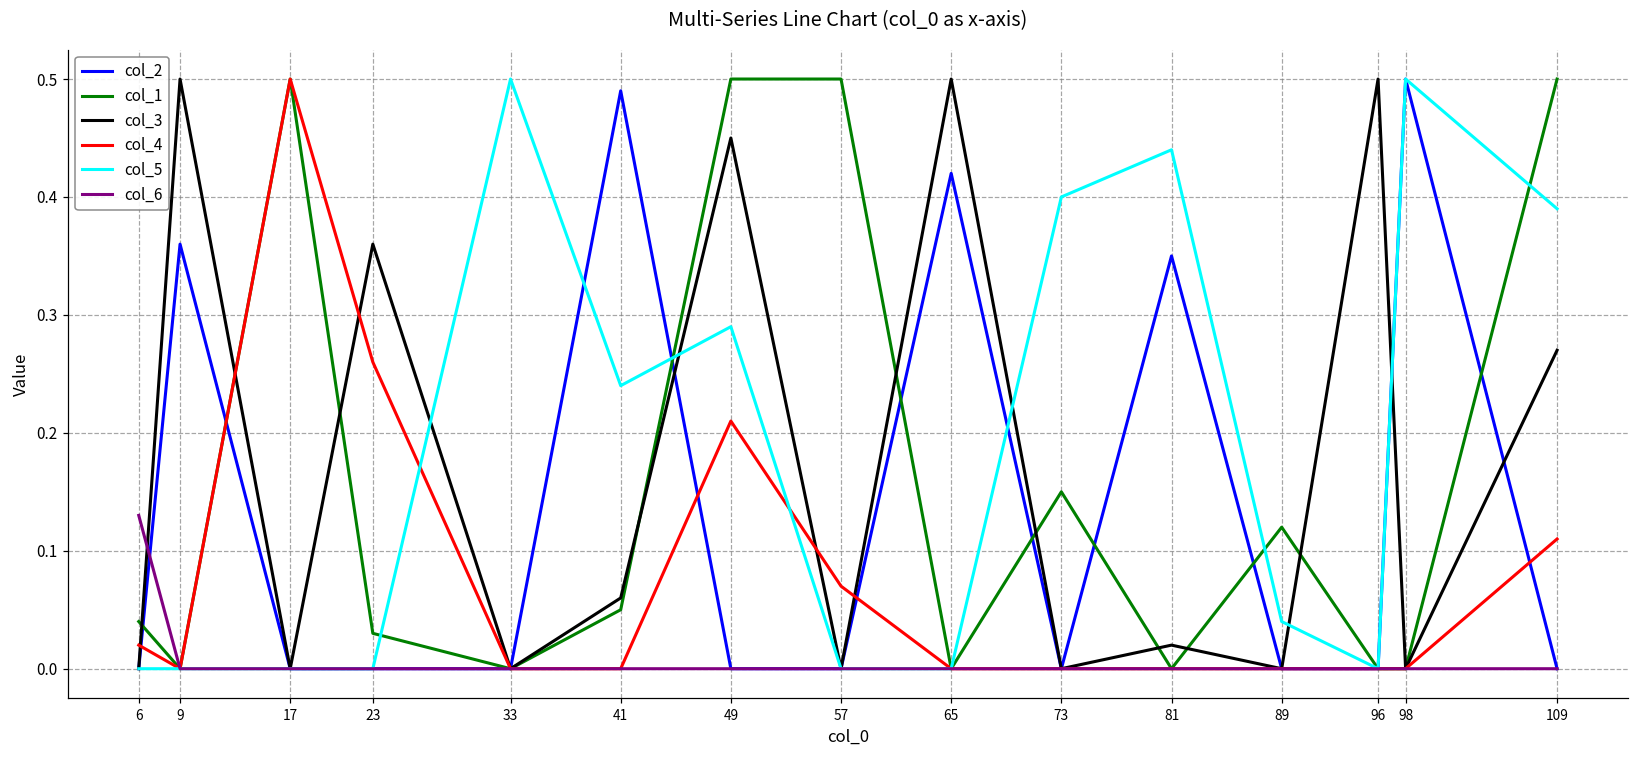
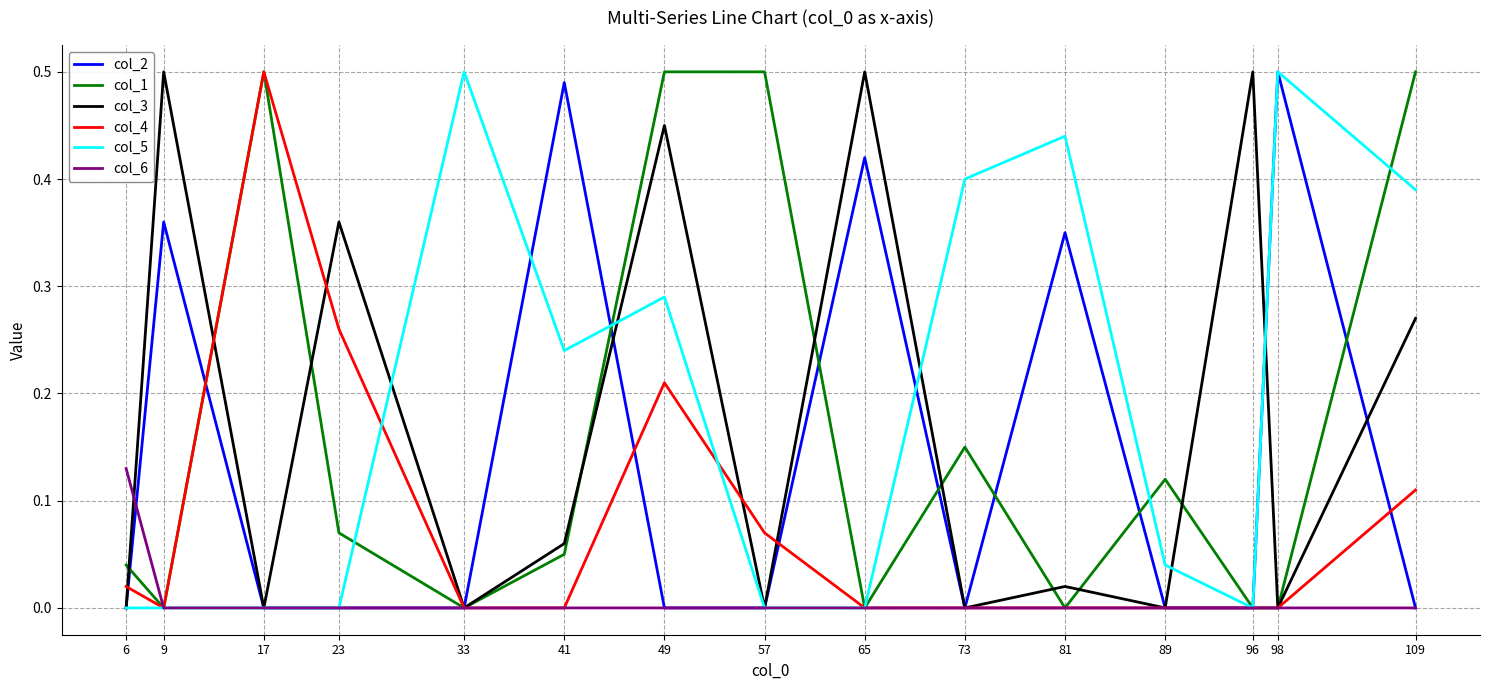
  {
    "col_2": {
      "9": 0.36,
      "41": 0.49,
      "65": 0.42,
      "81": 0.35
    },
    "col_1": {
      "6": 0.04,
-     "23": 0.03,
+     "23": 0.07,
      "41": 0.05,
      "49": 0.50,
      "57": 0.50,
      "73": 0.15,
      "89": 0.12,
      "109": 0.50
    },
    "col_3": {
      "9": 0.50,
      "23": 0.36,
      "41": 0.06,
      "49": 0.45,
      "65": 0.50,
      "81": 0.02,
      "96": 0.50,
      "109": 0.27
    },
    "col_4": {
      "6": 0.02,
      "23": 0.26,
      "49": 0.21,
      "57": 0.07,
      "109": 0.11
    },
    "col_5": {
      "33": 0.50,
      "41": 0.24,
      "49": 0.29,
      "73": 0.40,
      "81": 0.44,
      "89": 0.04,
      "109": 0.39
    },
    "col_6": {
      "6": 0.13
    }
  }
